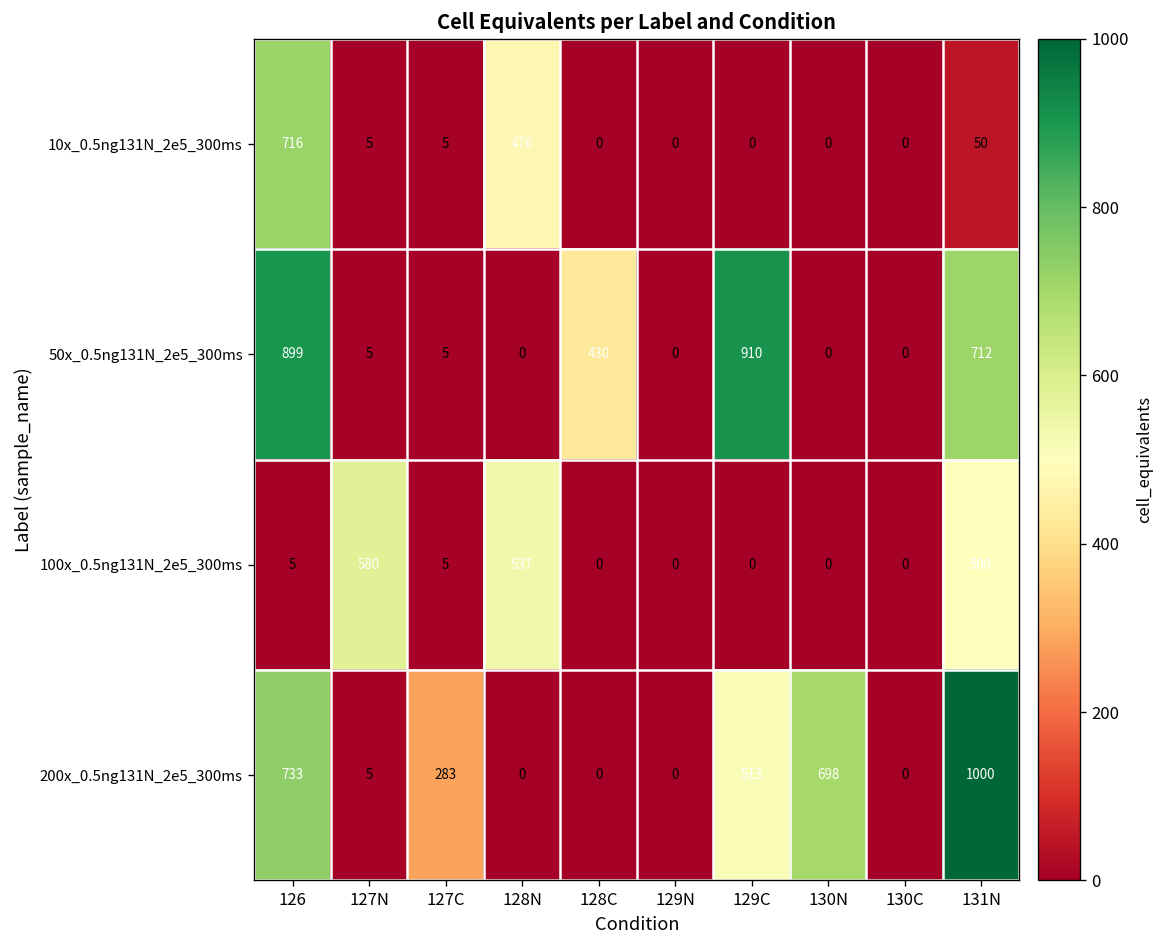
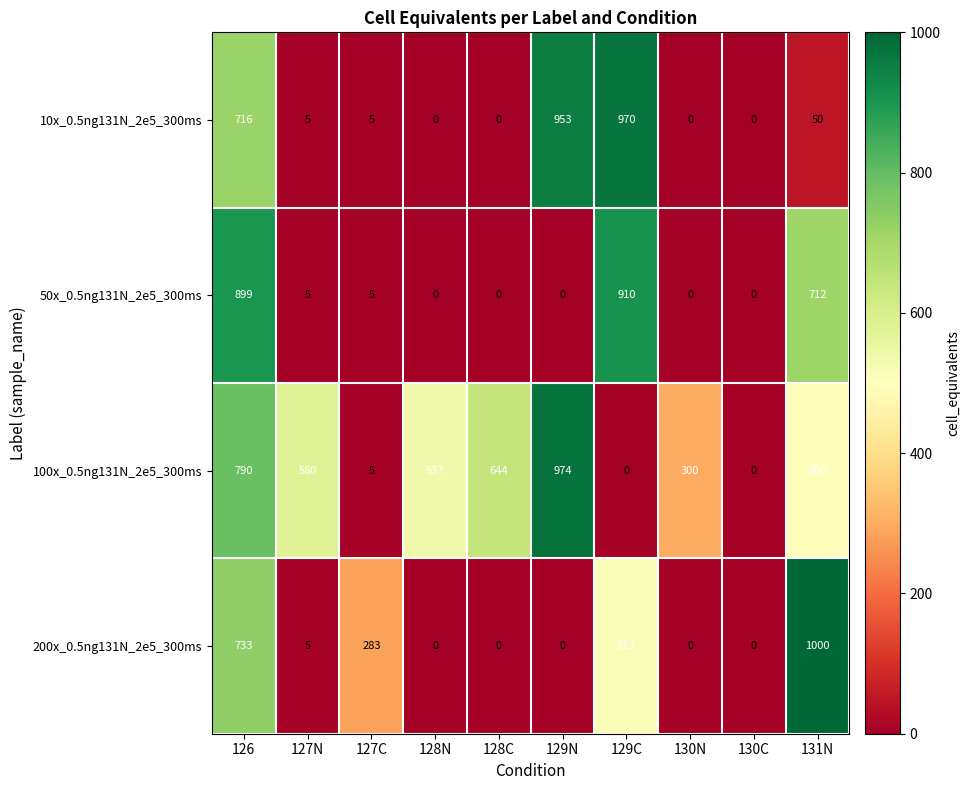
  {
    "10x_0.5ng131N_2e5_300ms": {
      "126": 716,
      "127N": 5,
      "127C": 5,
-     "128N": 476,
+     "128N": 0,
      "128C": 0,
-     "129N": 0,
-     "129C": 0,
+     "129N": 953,
+     "129C": 970,
      "130N": 0,
      "130C": 0,
      "131N": 50
    },
    "50x_0.5ng131N_2e5_300ms": {
      "126": 899,
      "127N": 5,
      "127C": 5,
      "128N": 0,
-     "128C": 430,
+     "128C": 0,
      "129N": 0,
      "129C": 910,
      "130N": 0,
      "130C": 0,
      "131N": 712
    },
    "100x_0.5ng131N_2e5_300ms": {
-     "126": 5,
+     "126": 790,
      "127N": 580,
      "127C": 5,
      "128N": 537,
-     "128C": 0,
-     "129N": 0,
+     "128C": 644,
+     "129N": 974,
      "129C": 0,
-     "130N": 0,
+     "130N": 300,
      "130C": 0,
      "131N": 500
    },
    "200x_0.5ng131N_2e5_300ms": {
      "126": 733,
      "127N": 5,
      "127C": 283,
      "128N": 0,
      "128C": 0,
      "129N": 0,
      "129C": 513,
-     "130N": 698,
+     "130N": 0,
      "130C": 0,
      "131N": 1000
    }
  }
